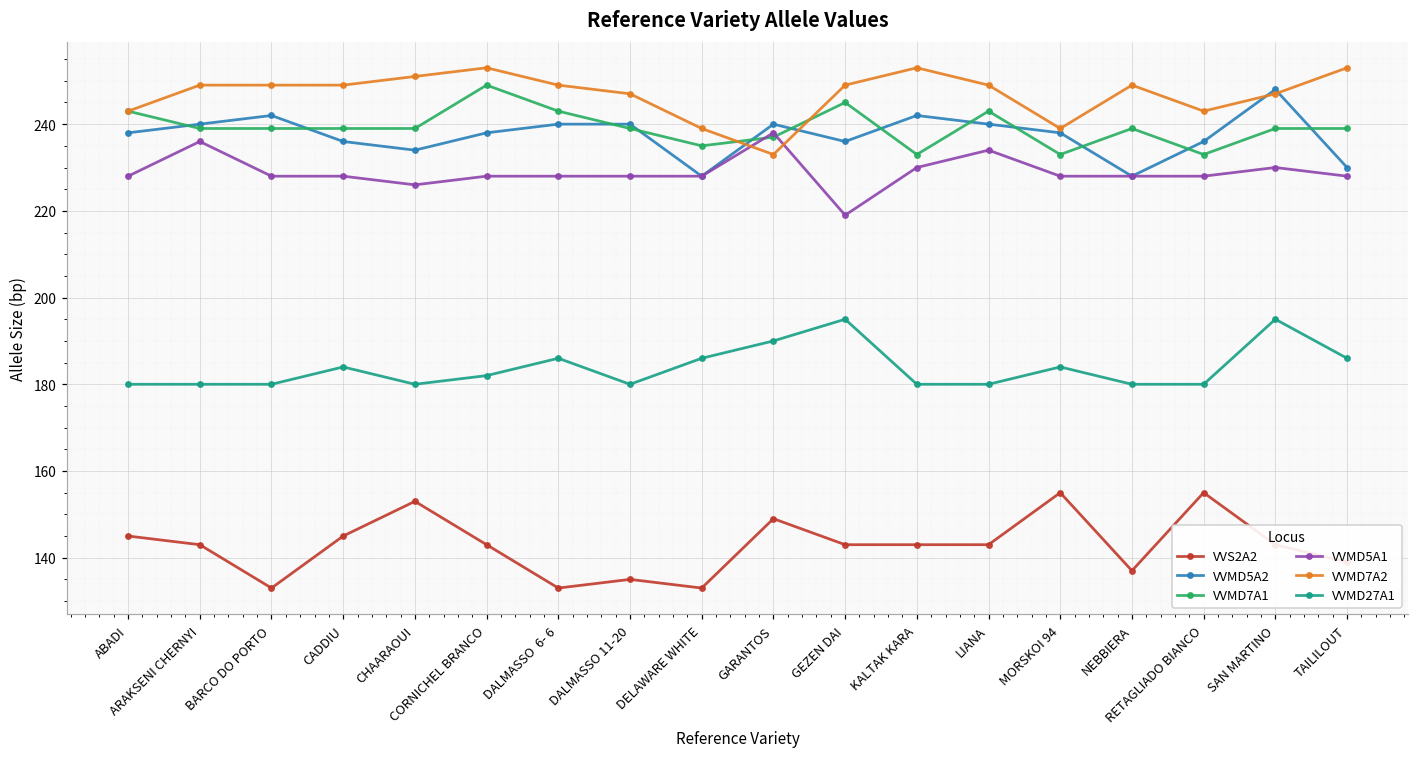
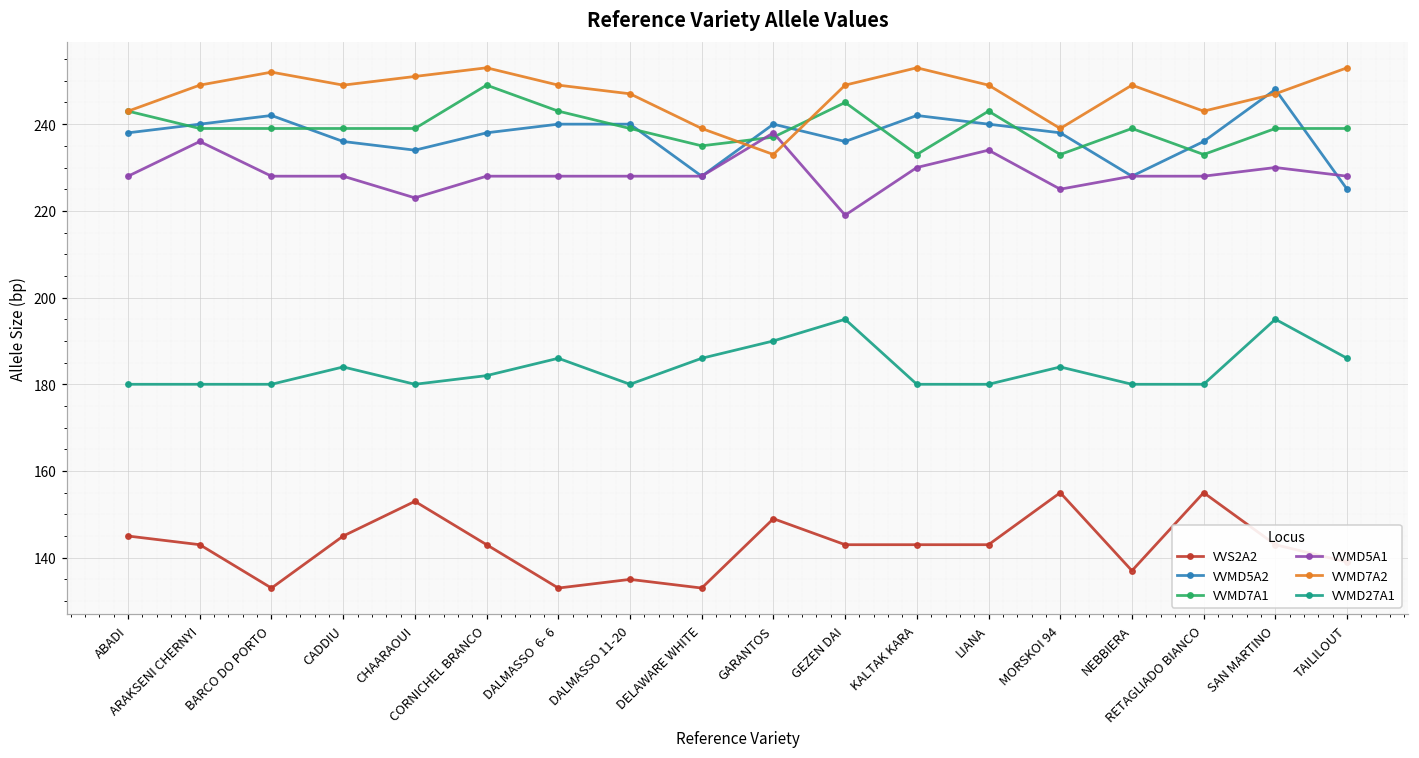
  {
    "VVS2A2": {
      "ABADI": 145,
      "ARAKSENI CHERNYI": 143,
      "BARCO DO PORTO": 133,
      "CADDIU": 145,
      "CHAARAOUI": 153,
      "CORNICHEL BRANCO": 143,
      "DALMASSO 6- 6": 133,
      "DALMASSO 11-20": 135,
      "DELAWARE WHITE": 133,
      "GARANTOS": 149,
      "GEZEN DAI": 143,
      "KALTAK KARA": 143,
      "LIANA": 143,
      "MORSKOI 94": 155,
      "NEBBIERA": 137,
      "RETAGLIADO BIANCO": 155
    },
    "VVMD5A2": {
      "ABADI": 238,
      "ARAKSENI CHERNYI": 240,
      "BARCO DO PORTO": 242,
      "CADDIU": 236,
      "CHAARAOUI": 234,
      "CORNICHEL BRANCO": 238,
      "DALMASSO 6- 6": 240,
      "DALMASSO 11-20": 240,
      "GARANTOS": 240,
      "GEZEN DAI": 236,
      "KALTAK KARA": 242,
      "LIANA": 240,
      "MORSKOI 94": 238,
      "RETAGLIADO BIANCO": 236,
      "SAN MARTINO": 248,
-     "TAILILOUT": 230
+     "TAILILOUT": 225
    },
    "VVMD5A1": {
      "ABADI": 228,
      "ARAKSENI CHERNYI": 236,
      "BARCO DO PORTO": 228,
      "CADDIU": 228,
-     "CHAARAOUI": 226,
+     "CHAARAOUI": 223,
      "CORNICHEL BRANCO": 228,
      "DALMASSO 6- 6": 228,
      "DALMASSO 11-20": 228,
      "GARANTOS": 238,
      "GEZEN DAI": 219,
      "KALTAK KARA": 230,
      "LIANA": 234,
-     "MORSKOI 94": 228,
+     "MORSKOI 94": 225,
      "RETAGLIADO BIANCO": 228,
      "SAN MARTINO": 230,
      "TAILILOUT": 228
    },
    "VVMD7A2": {
      "ARAKSENI CHERNYI": 249,
-     "BARCO DO PORTO": 249,
+     "BARCO DO PORTO": 252,
      "CADDIU": 249,
      "CHAARAOUI": 251,
      "CORNICHEL BRANCO": 253,
      "DALMASSO 6- 6": 249,
      "DALMASSO 11-20": 247,
      "DELAWARE WHITE": 239,
      "GARANTOS": 233,
      "GEZEN DAI": 249,
      "KALTAK KARA": 253,
      "LIANA": 249,
      "MORSKOI 94": 239,
      "NEBBIERA": 249,
      "RETAGLIADO BIANCO": 243,
      "SAN MARTINO": 247,
      "TAILILOUT": 253
    }
  }
